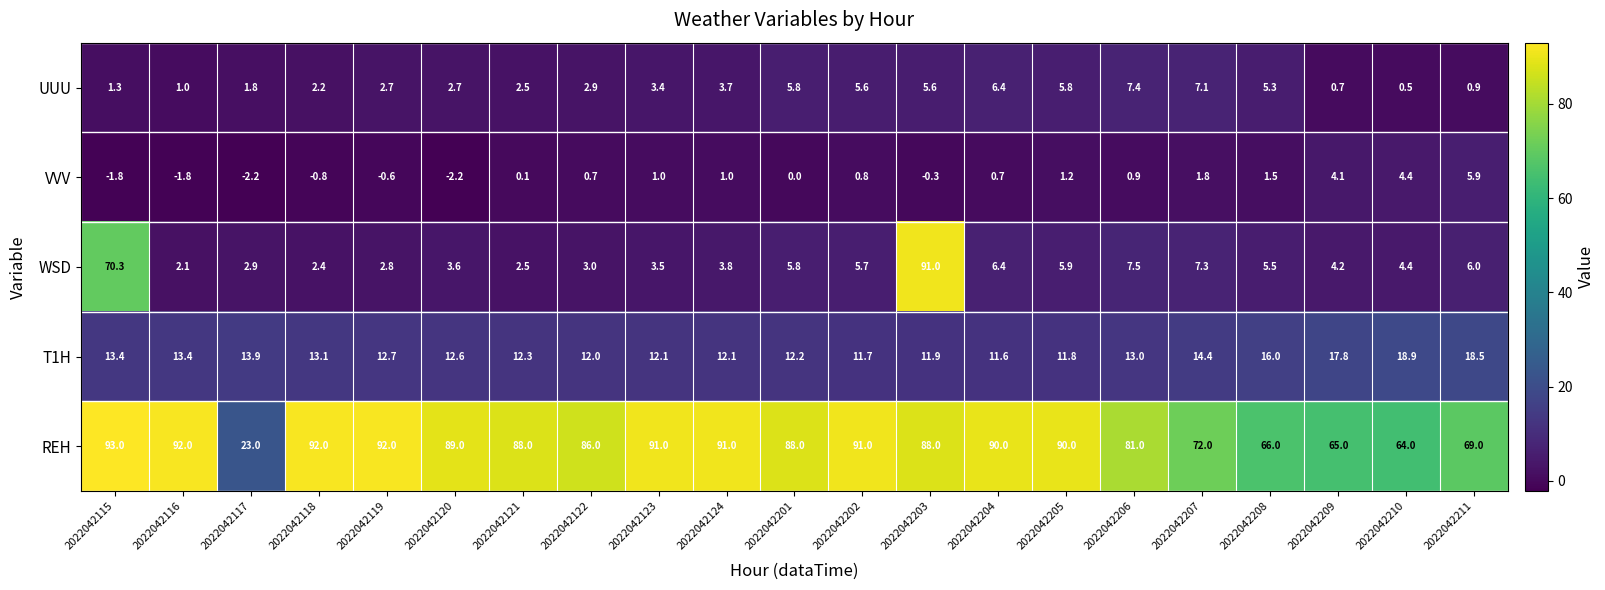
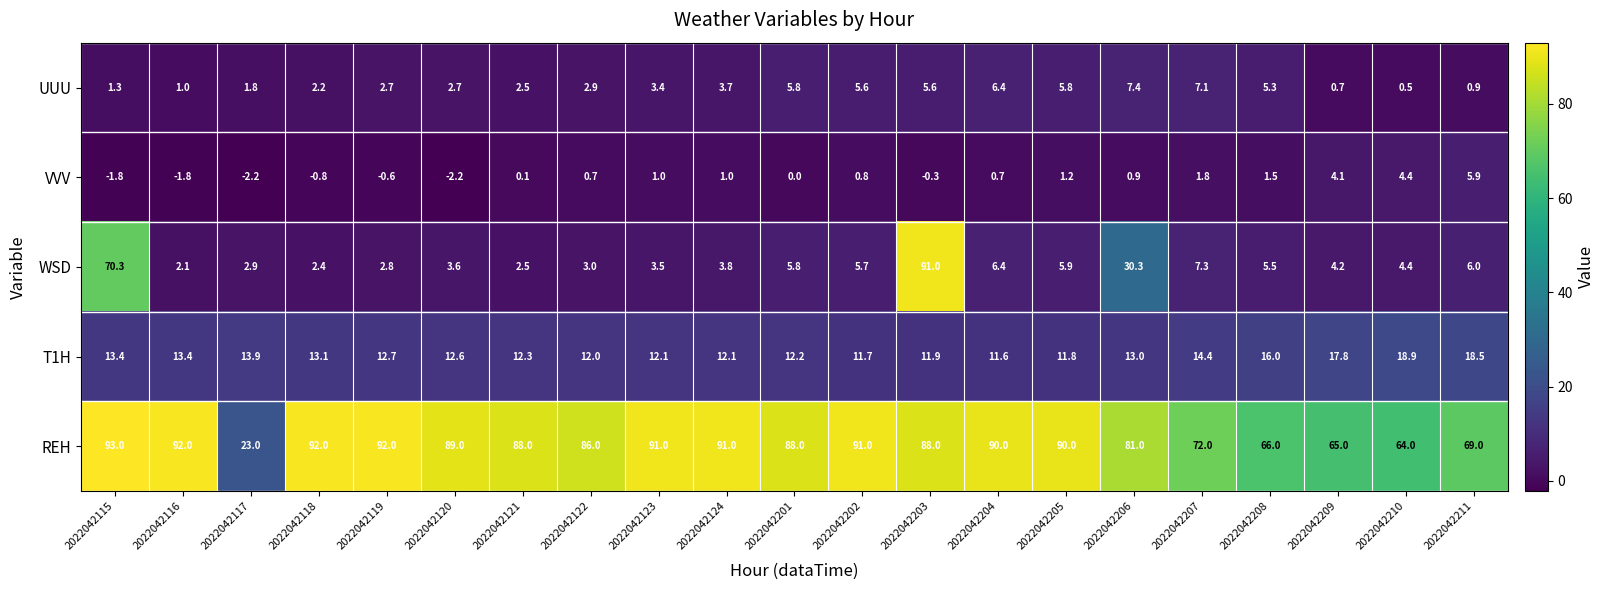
  {
    "UUU": {
      "2022042115": 1.3,
      "2022042116": 1.0,
      "2022042117": 1.8,
      "2022042118": 2.2,
      "2022042119": 2.7,
      "2022042120": 2.7,
      "2022042121": 2.5,
      "2022042122": 2.9,
      "2022042123": 3.4,
      "2022042124": 3.7,
      "2022042201": 5.8,
      "2022042202": 5.6,
      "2022042203": 5.6,
      "2022042204": 6.4,
      "2022042205": 5.8,
      "2022042206": 7.4,
      "2022042207": 7.1,
      "2022042208": 5.3,
      "2022042209": 0.7,
      "2022042210": 0.5,
      "2022042211": 0.9
    },
    "VVV": {
      "2022042115": -1.8,
      "2022042116": -1.8,
      "2022042117": -2.2,
      "2022042118": -0.8,
      "2022042119": -0.6,
      "2022042120": -2.2,
      "2022042121": 0.1,
      "2022042122": 0.7,
      "2022042123": 1.0,
      "2022042124": 1.0,
      "2022042201": 0.0,
      "2022042202": 0.8,
      "2022042203": -0.3,
      "2022042204": 0.7,
      "2022042205": 1.2,
      "2022042206": 0.9,
      "2022042207": 1.8,
      "2022042208": 1.5,
      "2022042209": 4.1,
      "2022042210": 4.4,
      "2022042211": 5.9
    },
    "WSD": {
      "2022042115": 70.3,
      "2022042116": 2.1,
      "2022042117": 2.9,
      "2022042118": 2.4,
      "2022042119": 2.8,
      "2022042120": 3.6,
      "2022042121": 2.5,
      "2022042122": 3.0,
      "2022042123": 3.5,
      "2022042124": 3.8,
      "2022042201": 5.8,
      "2022042202": 5.7,
      "2022042203": 91.0,
      "2022042204": 6.4,
      "2022042205": 5.9,
-     "2022042206": 7.5,
+     "2022042206": 30.3,
      "2022042207": 7.3,
      "2022042208": 5.5,
      "2022042209": 4.2,
      "2022042210": 4.4,
      "2022042211": 6.0
    },
    "T1H": {
      "2022042115": 13.4,
      "2022042116": 13.4,
      "2022042117": 13.9,
      "2022042118": 13.1,
      "2022042119": 12.7,
      "2022042120": 12.6,
      "2022042121": 12.3,
      "2022042122": 12.0,
      "2022042123": 12.1,
      "2022042124": 12.1,
      "2022042201": 12.2,
      "2022042202": 11.7,
      "2022042203": 11.9,
      "2022042204": 11.6,
      "2022042205": 11.8,
      "2022042206": 13.0,
      "2022042207": 14.4,
      "2022042208": 16.0,
      "2022042209": 17.8,
      "2022042210": 18.9,
      "2022042211": 18.5
    },
    "REH": {
      "2022042115": 93.0,
      "2022042116": 92.0,
      "2022042117": 23.0,
      "2022042118": 92.0,
      "2022042119": 92.0,
      "2022042120": 89.0,
      "2022042121": 88.0,
      "2022042122": 86.0,
      "2022042123": 91.0,
      "2022042124": 91.0,
      "2022042201": 88.0,
      "2022042202": 91.0,
      "2022042203": 88.0,
      "2022042204": 90.0,
      "2022042205": 90.0,
      "2022042206": 81.0,
      "2022042207": 72.0,
      "2022042208": 66.0,
      "2022042209": 65.0,
      "2022042210": 64.0,
      "2022042211": 69.0
    }
  }
